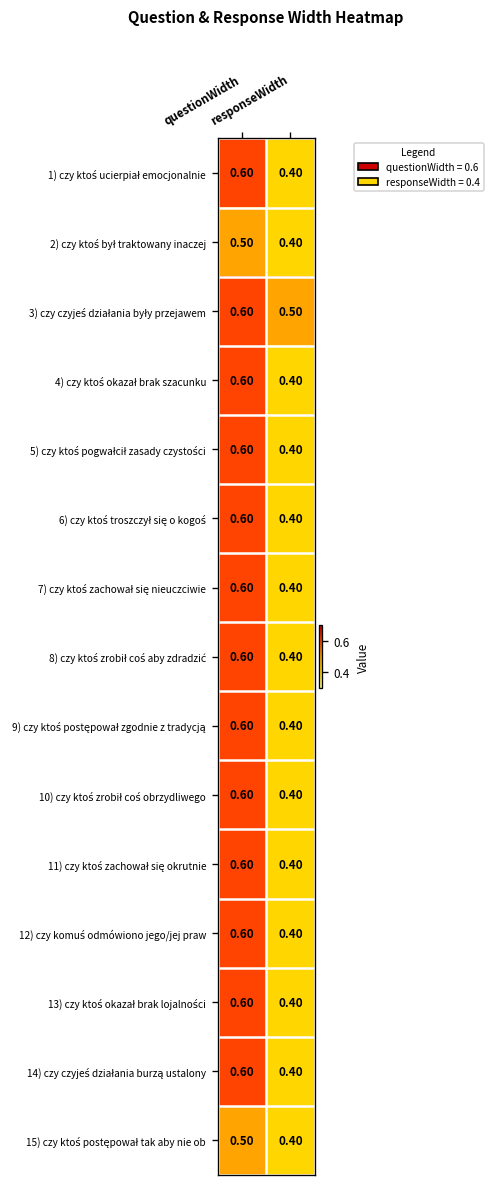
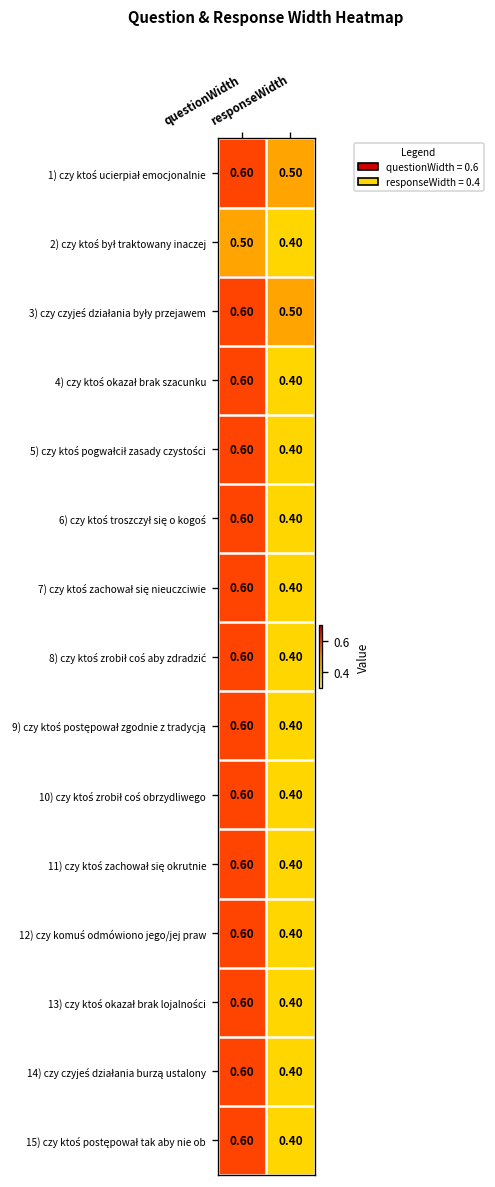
  {
    "1) czy ktoś ucierpiał emocjonalnie": {
      "questionWidth": 0.60,
-     "responseWidth": 0.40
+     "responseWidth": 0.50
    },
    "2) czy ktoś był traktowany inaczej": {
      "questionWidth": 0.50,
      "responseWidth": 0.40
    },
    "3) czy czyjeś działania były przejawem": {
      "questionWidth": 0.60,
      "responseWidth": 0.50
    },
    "4) czy ktoś okazał brak szacunku": {
      "questionWidth": 0.60,
      "responseWidth": 0.40
    },
    "5) czy ktoś pogwałcił zasady czystości": {
      "questionWidth": 0.60,
      "responseWidth": 0.40
    },
    "6) czy ktoś troszczył się o kogoś": {
      "questionWidth": 0.60,
      "responseWidth": 0.40
    },
    "7) czy ktoś zachował się nieuczciwie": {
      "questionWidth": 0.60,
      "responseWidth": 0.40
    },
    "8) czy ktoś zrobił coś aby zdradzić": {
      "questionWidth": 0.60,
      "responseWidth": 0.40
    },
    "9) czy ktoś postępował zgodnie z tradycją": {
      "questionWidth": 0.60,
      "responseWidth": 0.40
    },
    "10) czy ktoś zrobił coś obrzydliwego": {
      "questionWidth": 0.60,
      "responseWidth": 0.40
    },
    "11) czy ktoś zachował się okrutnie": {
      "questionWidth": 0.60,
      "responseWidth": 0.40
    },
    "12) czy komuś odmówiono jego/jej praw": {
      "questionWidth": 0.60,
      "responseWidth": 0.40
    },
    "13) czy ktoś okazał brak lojalności": {
      "questionWidth": 0.60,
      "responseWidth": 0.40
    },
    "14) czy czyjeś działania burzą ustalony": {
      "questionWidth": 0.60,
      "responseWidth": 0.40
    },
    "15) czy ktoś postępował tak aby nie ob": {
-     "questionWidth": 0.50,
+     "questionWidth": 0.60,
      "responseWidth": 0.40
    }
  }
